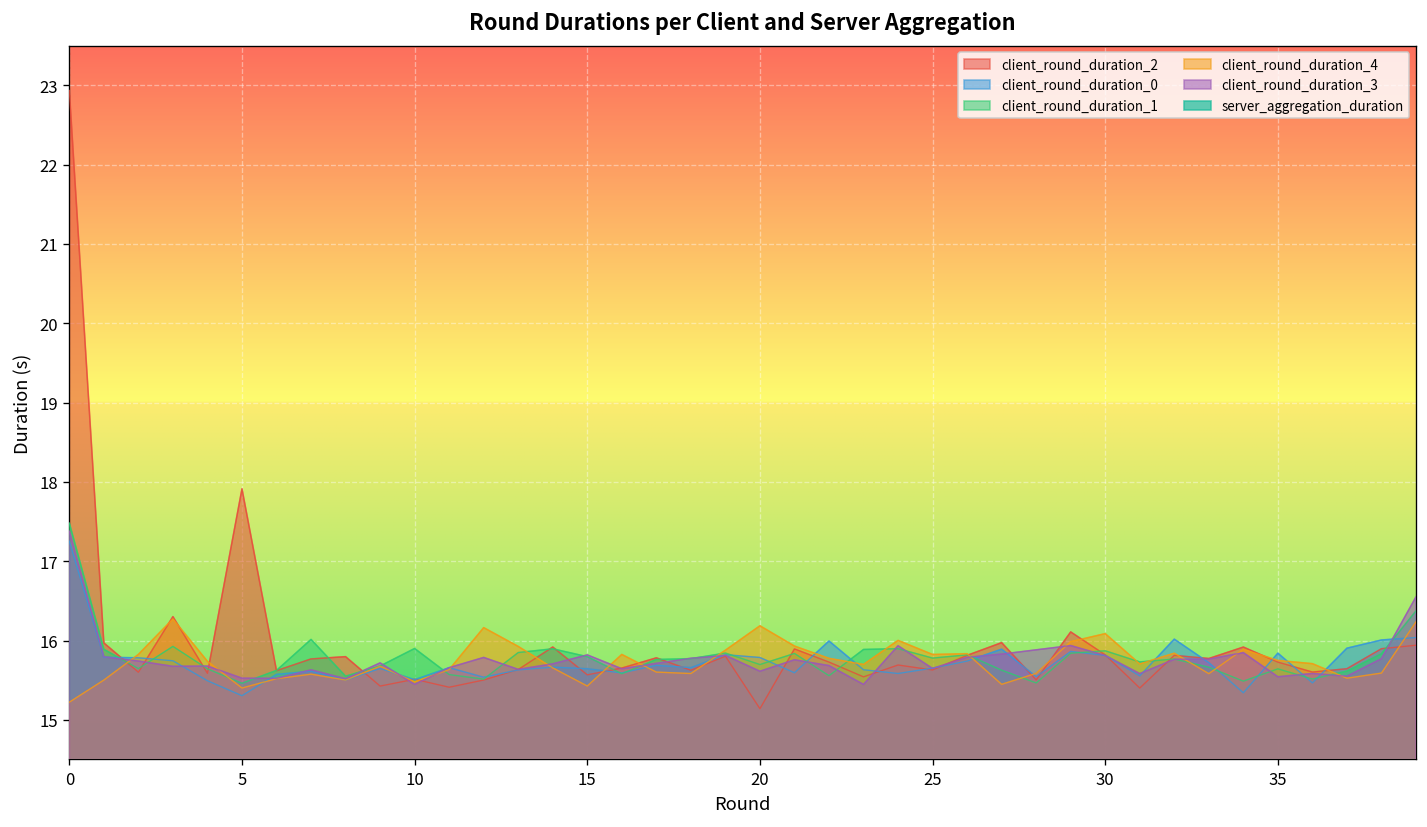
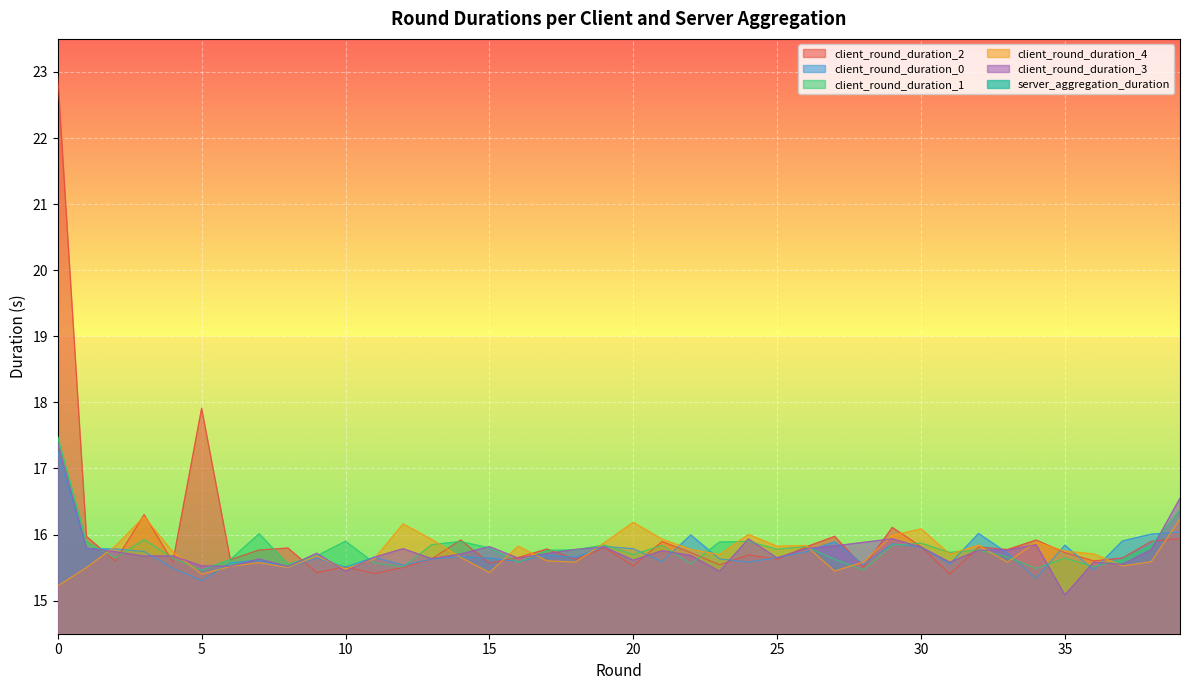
  {
    "client_round_duration_2": {
      "0": 22.9,
      "5": 17.9,
      "15": 15.6,
-     "20": 15.1
+     "20": 15.5
    },
    "client_round_duration_0": {
      "0": 17.3,
      "5": 15.3,
      "15": 15.6,
      "20": 15.8,
      "35": 15.8
    },
    "client_round_duration_4": {
      "0": 15.2,
      "5": 15.4,
      "15": 15.4,
      "20": 16.2,
      "25": 15.8,
      "30": 16.1
    },
    "client_round_duration_3": {
      "0": 17.4,
      "5": 15.5,
      "20": 15.6,
-     "35": 15.5
+     "35": 15.1
    }
  }
